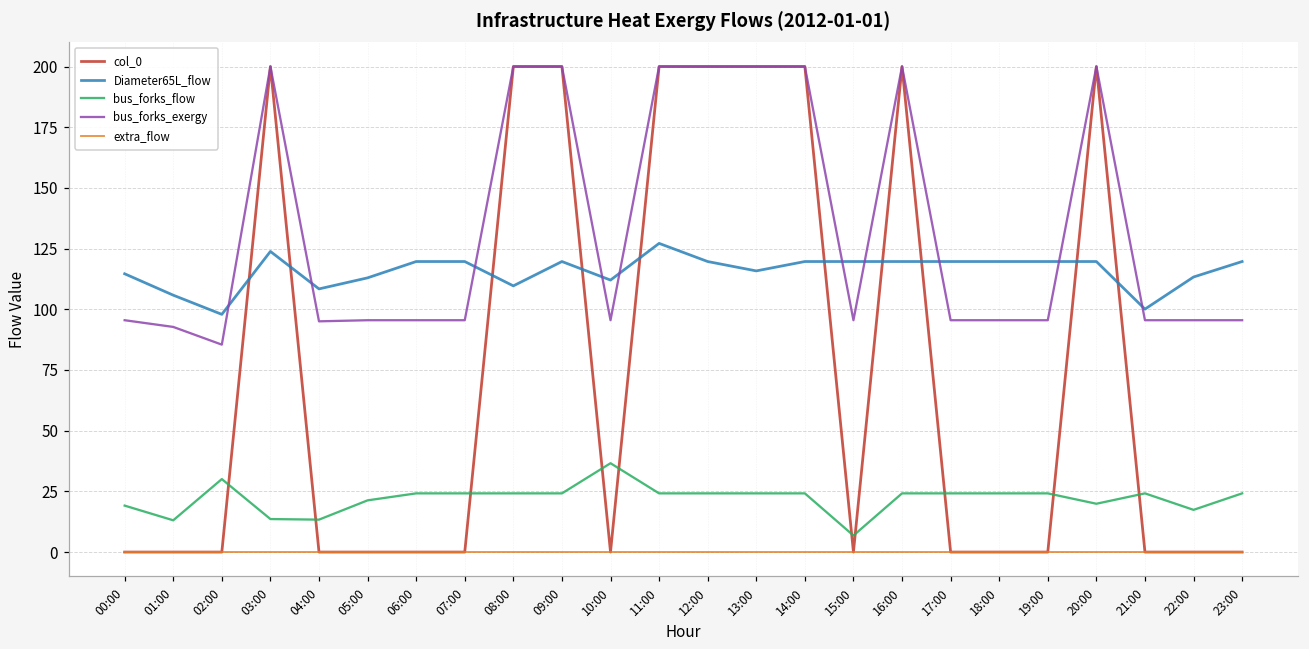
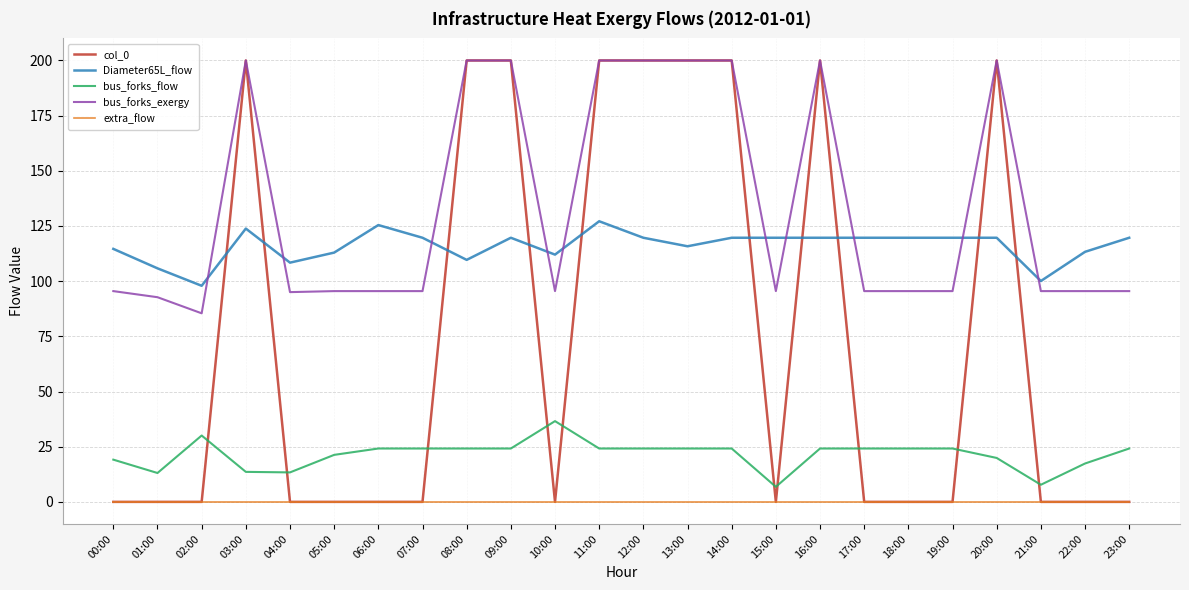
  {
    "Diameter65L_flow": {
      "00:00": 115,
      "01:00": 106,
      "02:00": 98,
      "03:00": 124,
      "04:00": 108,
      "05:00": 113,
-     "06:00": 120,
+     "06:00": 125,
      "07:00": 120,
      "08:00": 110,
      "09:00": 120,
      "10:00": 112,
      "11:00": 127,
      "12:00": 120,
      "13:00": 116,
      "14:00": 120,
      "15:00": 120,
      "16:00": 120,
      "17:00": 120,
      "18:00": 120,
      "19:00": 120,
      "20:00": 120,
      "21:00": 100,
      "22:00": 113,
      "23:00": 120
    },
    "bus_forks_flow": {
      "00:00": 19,
      "01:00": 13,
      "02:00": 30,
      "03:00": 14,
      "04:00": 13,
      "05:00": 21,
      "06:00": 24,
      "07:00": 24,
      "08:00": 24,
      "09:00": 24,
      "10:00": 37,
      "11:00": 24,
      "12:00": 24,
      "13:00": 24,
      "14:00": 24,
      "15:00": 7,
      "16:00": 24,
      "17:00": 24,
      "18:00": 24,
      "19:00": 24,
      "20:00": 20,
-     "21:00": 24,
+     "21:00": 8,
      "22:00": 17,
      "23:00": 24
    },
    "bus_forks_exergy": {
      "00:00": 95,
      "01:00": 93,
      "02:00": 85,
      "04:00": 95,
      "05:00": 95,
      "06:00": 95,
      "07:00": 95,
      "10:00": 95,
      "15:00": 95,
      "17:00": 95,
      "18:00": 95,
      "19:00": 95,
      "21:00": 95,
      "22:00": 95,
      "23:00": 95
    },
    "extra_flow": {
      "03:00": 0,
      "08:00": 0,
      "09:00": 0,
      "11:00": 0,
      "12:00": 0,
      "13:00": 0,
      "14:00": 0,
      "16:00": 0,
      "20:00": 0
    }
  }
